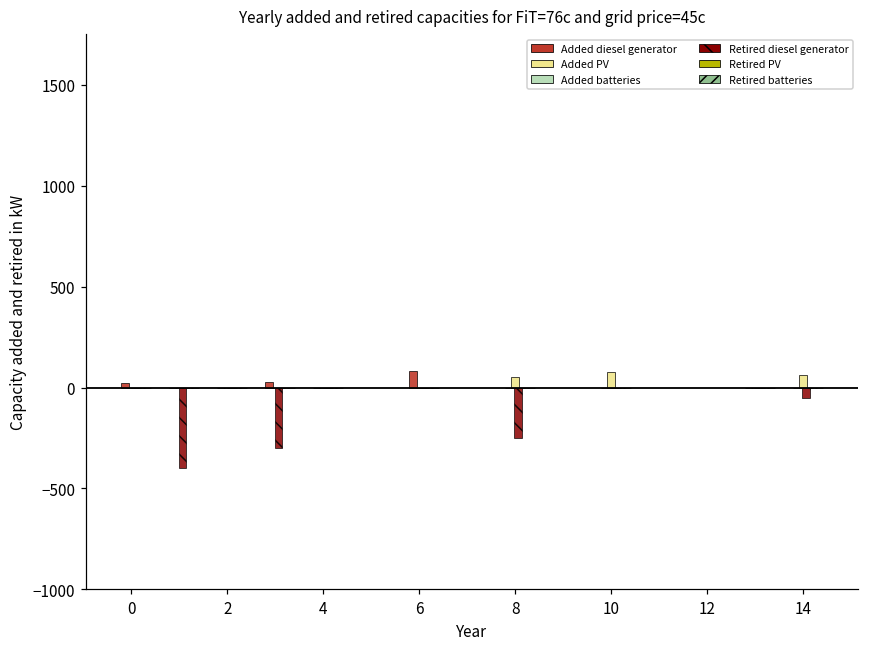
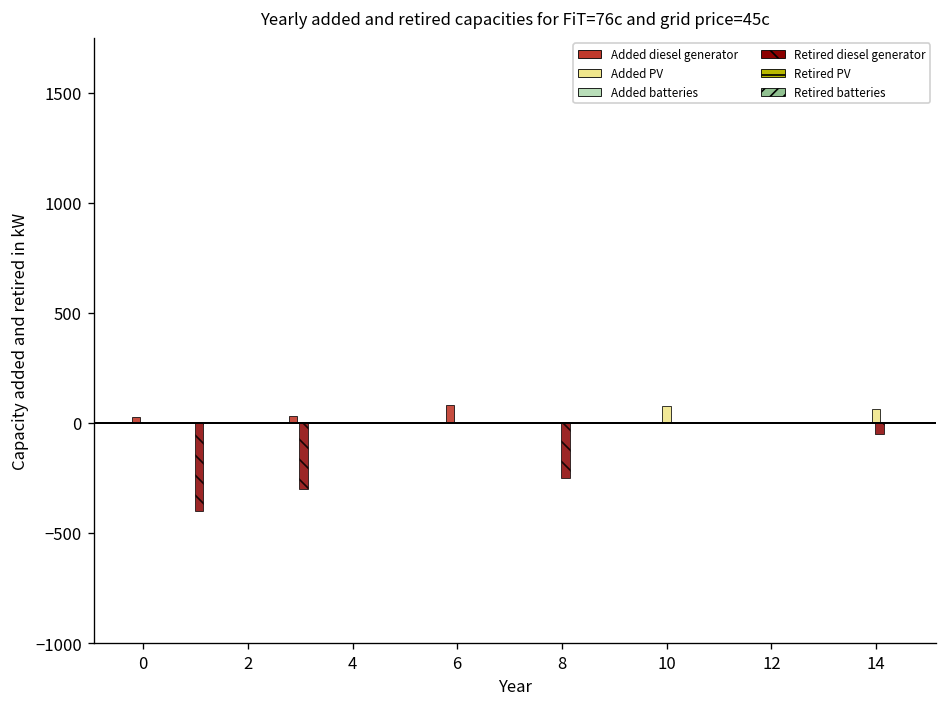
  {
    "Added PV": {
      "0": 0,
      "2": 0,
      "4": 0,
      "6": 0,
-     "8": 50,
+     "8": 0,
      "10": 80,
      "14": 60
    }
  }
